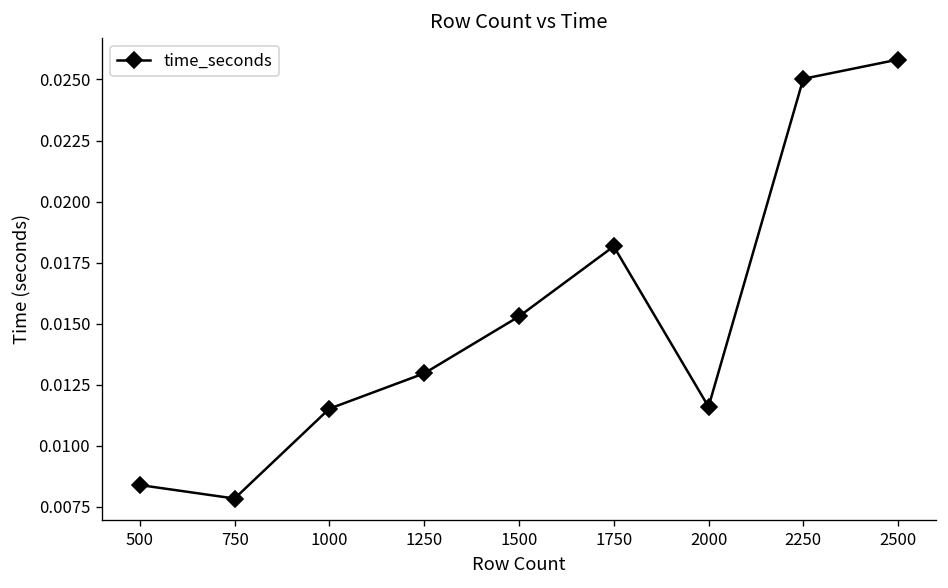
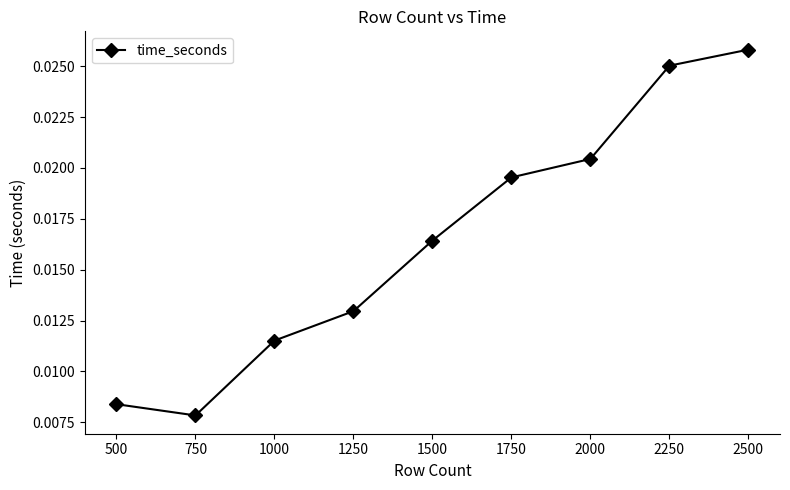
  {
    "500": 0.0084,
    "750": 0.0078,
    "1000": 0.0115,
    "1250": 0.0130,
-   "1500": 0.0153,
-   "1750": 0.0182,
-   "2000": 0.0116,
+   "1500": 0.0164,
+   "1750": 0.0195,
+   "2000": 0.0204,
    "2250": 0.0250,
    "2500": 0.0258
  }
